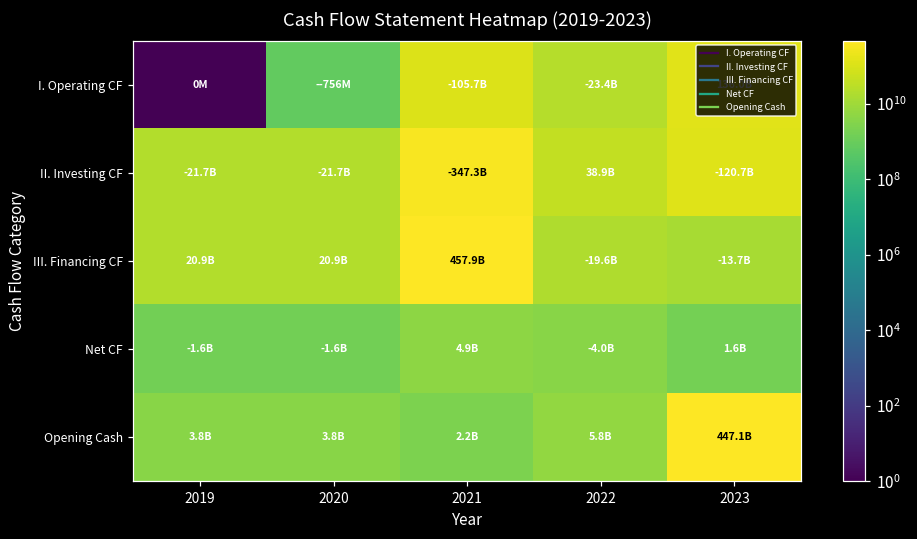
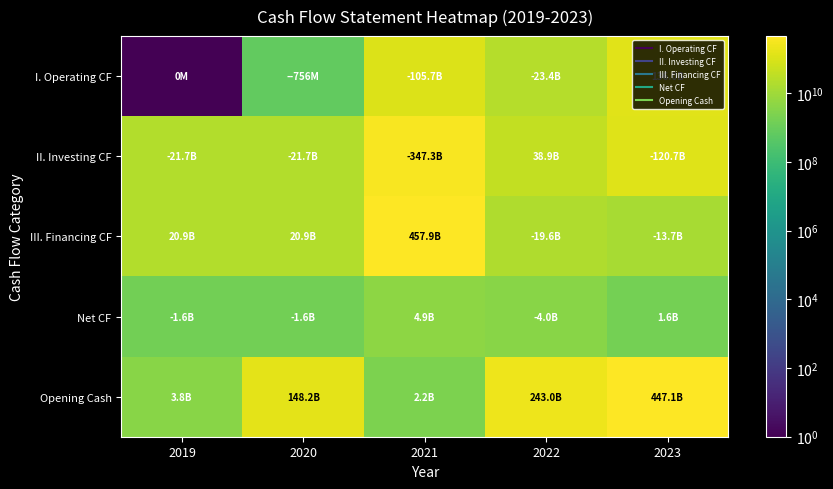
  {
    "I. Operating CF": {
      "2019": "0M",
      "2020": "-756M",
      "2021": "-105.7B",
      "2022": "-23.4B"
    },
    "II. Investing CF": {
      "2019": "-21.7B",
      "2020": "-21.7B",
      "2021": "-347.3B",
      "2022": "38.9B",
      "2023": "-120.7B"
    },
    "III. Financing CF": {
      "2019": "20.9B",
      "2020": "20.9B",
      "2021": "457.9B",
      "2022": "-19.6B",
      "2023": "-13.7B"
    },
    "Net CF": {
      "2019": "-1.6B",
      "2020": "-1.6B",
      "2021": "4.9B",
      "2022": "-4.0B",
      "2023": "1.6B"
    },
    "Opening Cash": {
      "2019": "3.8B",
-     "2020": "3.8B",
+     "2020": "148.2B",
      "2021": "2.2B",
-     "2022": "5.8B",
+     "2022": "243.0B",
      "2023": "447.1B"
    }
  }
